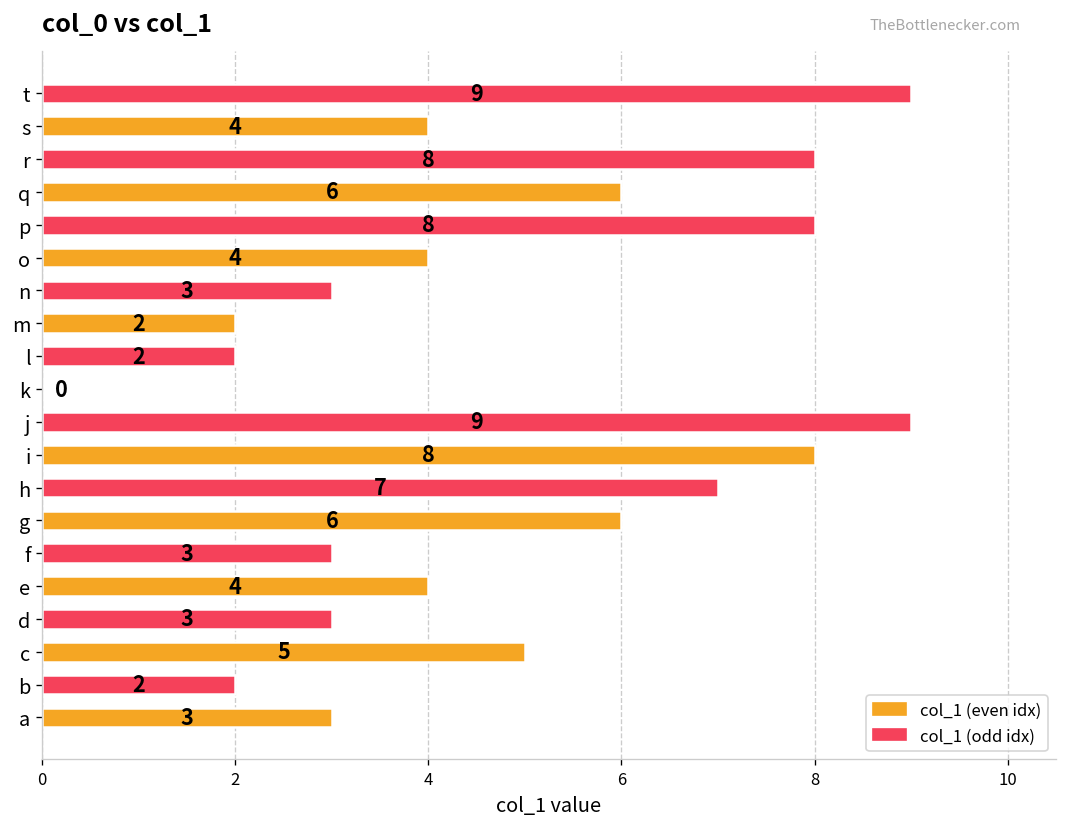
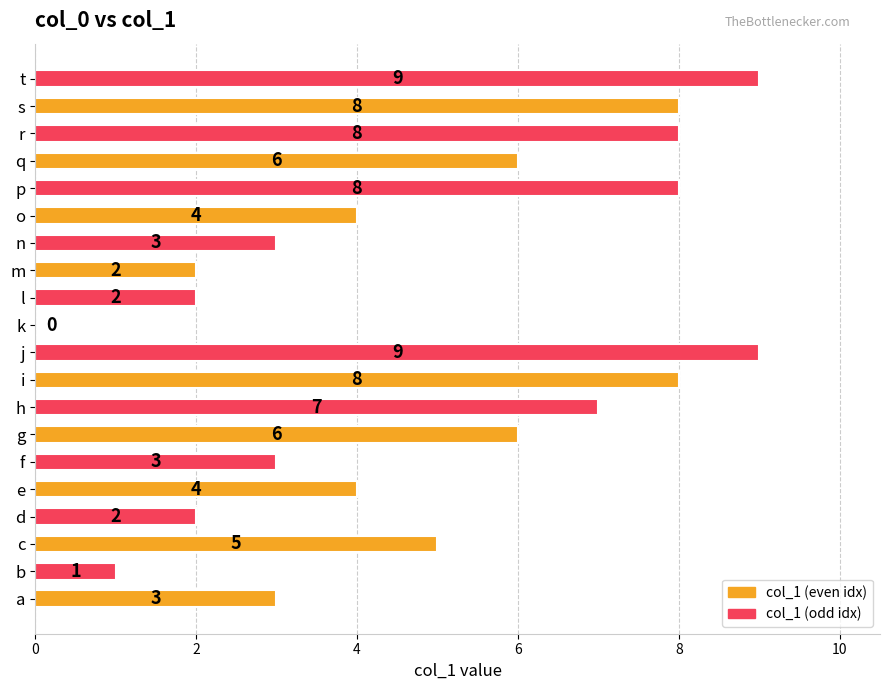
  {
    "t": 9,
-   "s": 4,
+   "s": 8,
    "r": 8,
    "q": 6,
    "p": 8,
    "o": 4,
    "n": 3,
    "m": 2,
    "l": 2,
    "k": 0,
    "j": 9,
    "i": 8,
    "h": 7,
    "g": 6,
    "f": 3,
    "e": 4,
-   "d": 3,
+   "d": 2,
    "c": 5,
-   "b": 2,
+   "b": 1,
    "a": 3
  }
